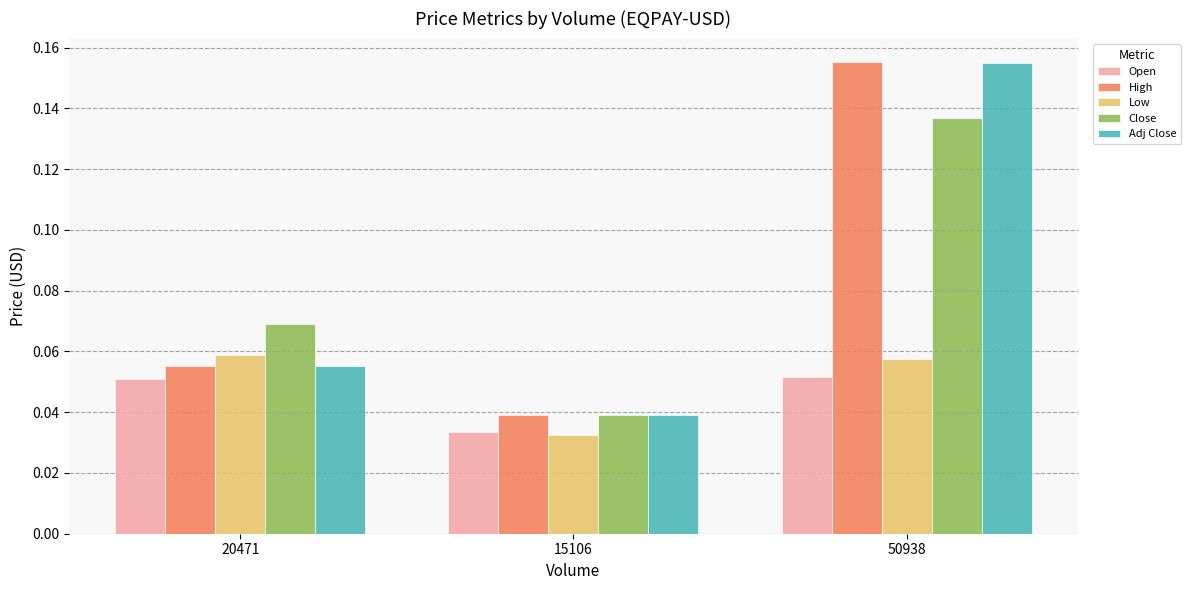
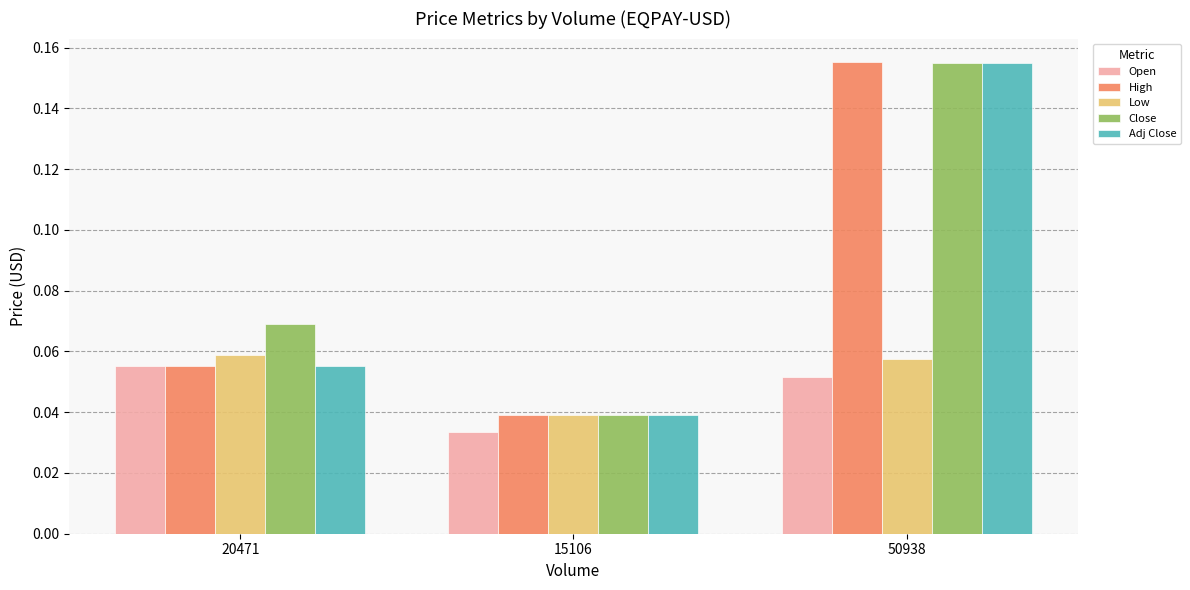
  {
    "Open": {
-     "20471": 0.051,
+     "20471": 0.055,
      "15106": 0.034,
      "50938": 0.052
    },
    "High": {
      "20471": 0.055,
      "15106": 0.039,
      "50938": 0.155
    },
    "Low": {
      "20471": 0.059,
-     "15106": 0.033,
+     "15106": 0.039,
      "50938": 0.057
    },
    "Close": {
      "20471": 0.069,
      "15106": 0.039,
-     "50938": 0.137
+     "50938": 0.155
    },
    "Adj Close": {
      "20471": 0.055,
      "15106": 0.039,
      "50938": 0.155
    }
  }
